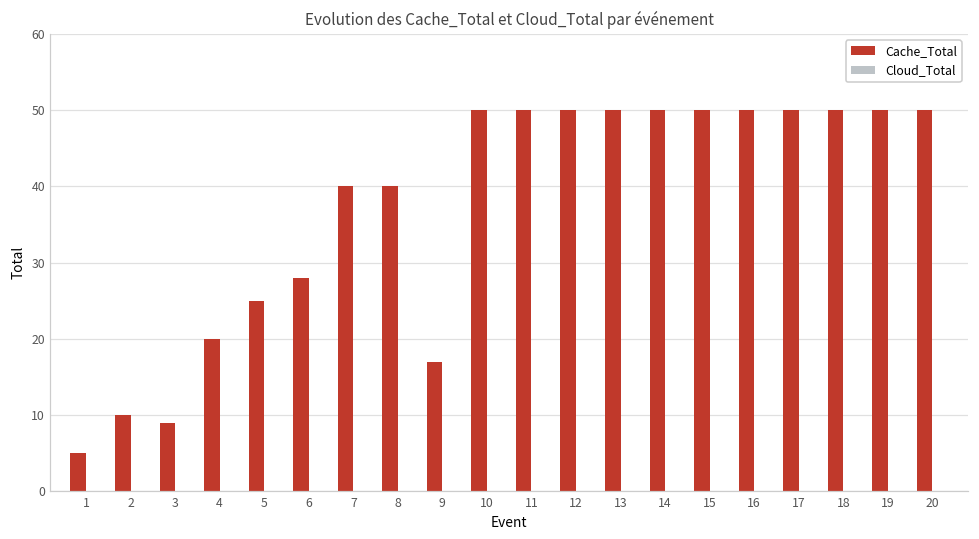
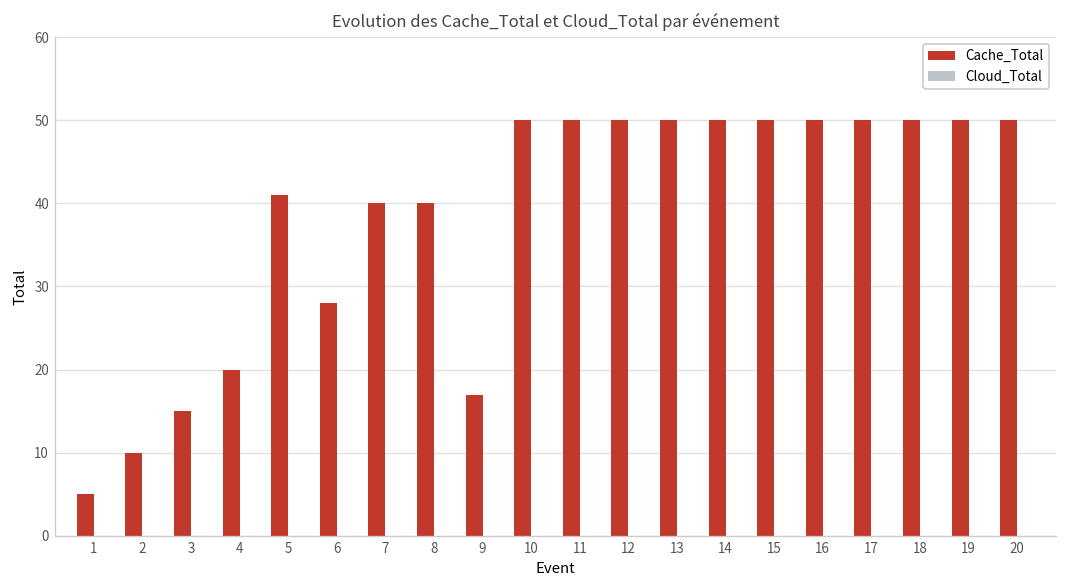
  {
    "Cache_Total": {
      "1": 5,
      "2": 10,
-     "3": 9,
+     "3": 15,
      "4": 20,
-     "5": 25,
+     "5": 41,
      "6": 28,
      "7": 40,
      "8": 40,
      "9": 17,
      "10": 50,
      "11": 50,
      "12": 50,
      "13": 50,
      "14": 50,
      "15": 50,
      "16": 50,
      "17": 50,
      "18": 50,
      "19": 50,
      "20": 50
    },
    "Cloud_Total": {
      "1": 0,
      "2": 0,
      "3": 0,
      "4": 0,
      "5": 0,
      "6": 0,
      "7": 0,
      "8": 0,
      "9": 0,
      "10": 0,
      "11": 0,
      "12": 0,
      "13": 0,
      "14": 0,
      "15": 0,
      "16": 0,
      "17": 0,
      "18": 0,
      "19": 0,
      "20": 0
    }
  }
